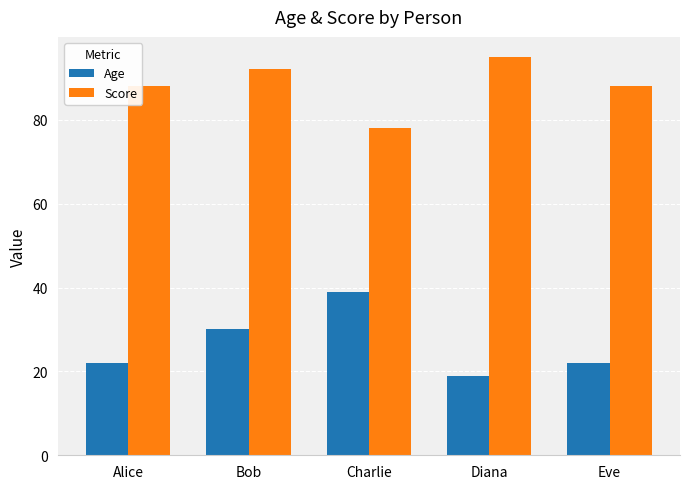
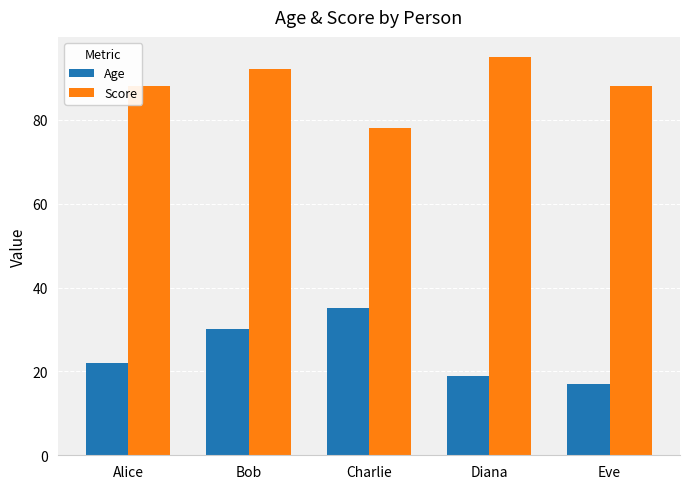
  {
    "Age": {
      "Alice": 22,
      "Bob": 30,
-     "Charlie": 39,
+     "Charlie": 35,
      "Diana": 19,
-     "Eve": 22
+     "Eve": 17
    },
    "Score": {
      "Alice": 88,
      "Bob": 92,
      "Charlie": 78,
      "Diana": 95,
      "Eve": 88
    }
  }
